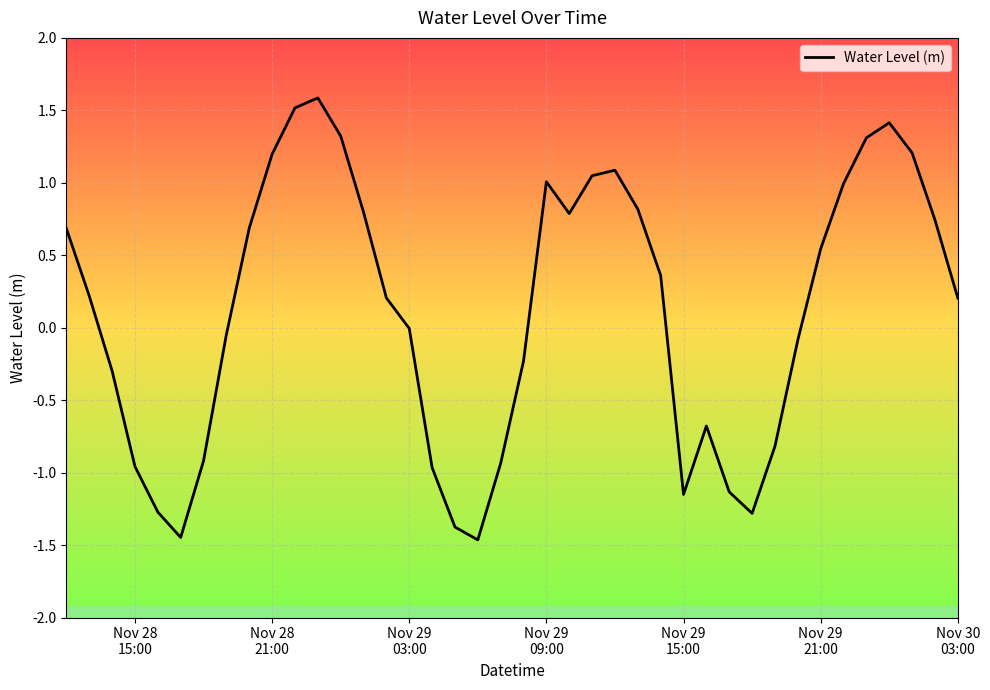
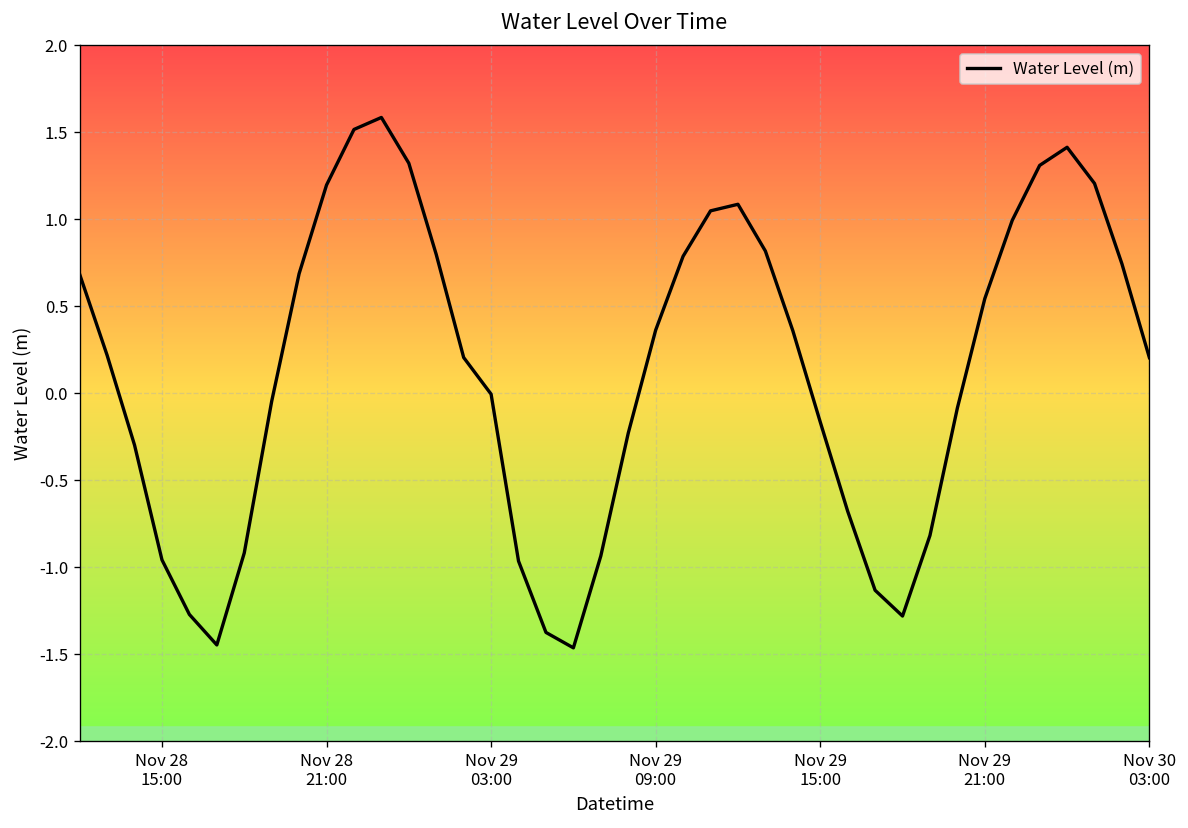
  {
    "Nov 28 15:00": -0.96,
    "Nov 28 21:00": 1.20,
    "Nov 29 03:00": -0.01,
-   "Nov 29 09:00": 1.01,
-   "Nov 29 15:00": -1.15,
+   "Nov 29 09:00": 0.36,
+   "Nov 29 15:00": -0.17,
    "Nov 29 21:00": 0.54,
    "Nov 30 03:00": 0.20
  }
